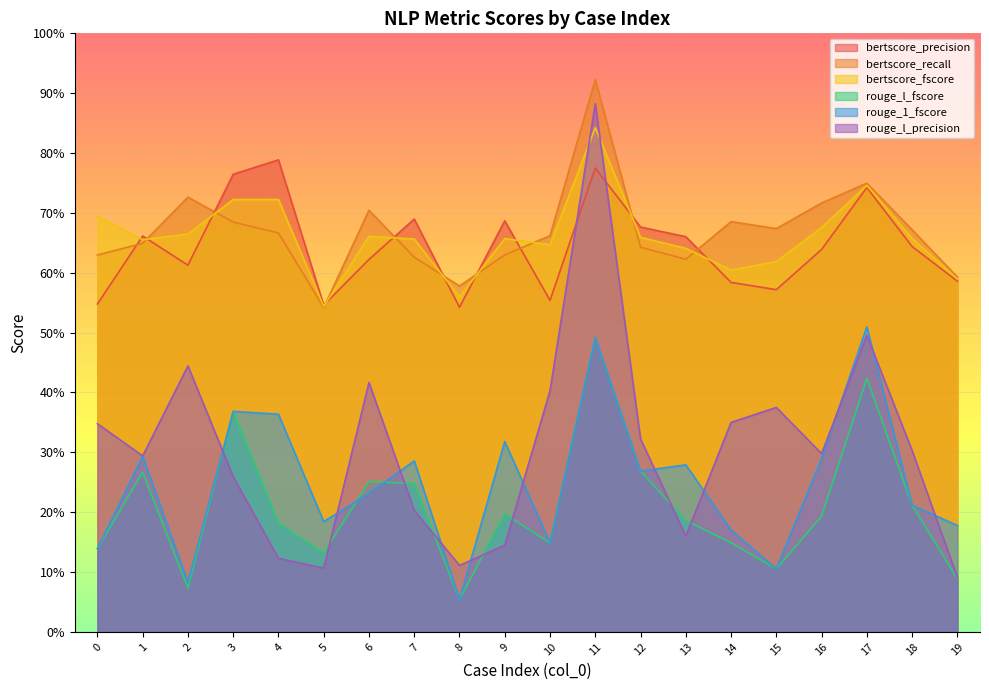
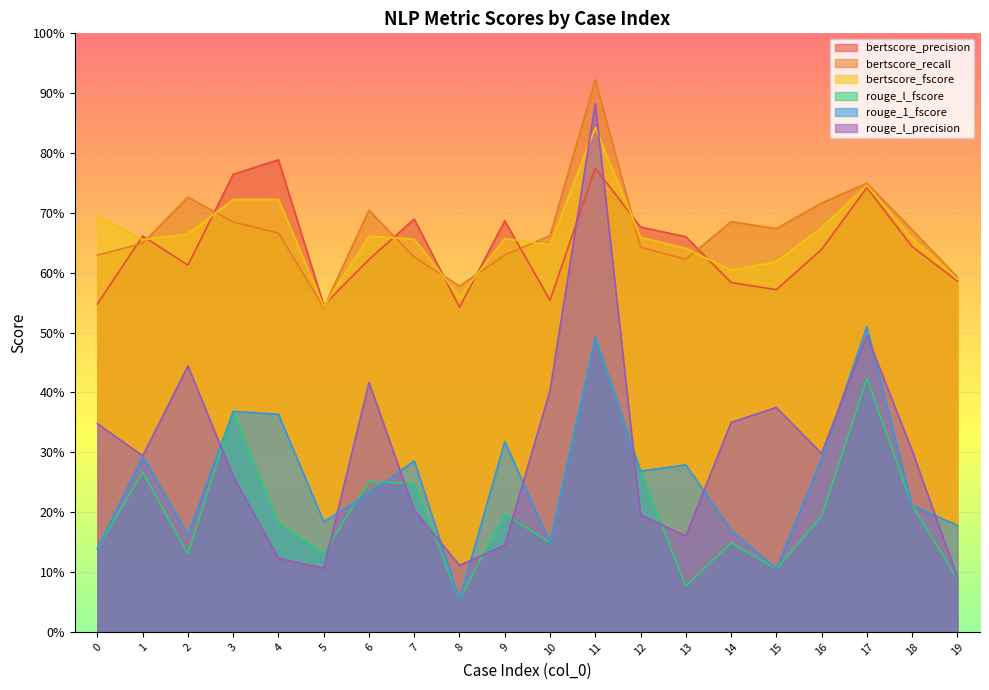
  {
    "bertscore_fscore": {
      "0": "69%",
      "1": "66%",
      "2": "66%",
      "3": "72%",
      "4": "72%",
      "6": "66%",
      "7": "66%",
      "8": "56%",
      "9": "66%",
      "10": "65%",
      "11": "84%",
      "12": "66%",
      "13": "64%",
      "14": "60%",
      "15": "62%",
      "16": "68%",
      "18": "66%"
    },
    "rouge_l_fscore": {
      "1": "27%",
-     "2": "7%",
+     "2": "13%",
      "4": "18%",
      "5": "13%",
      "6": "25%",
      "7": "25%",
      "9": "20%",
-     "13": "19%",
+     "13": "8%",
      "14": "15%",
      "16": "19%",
      "17": "42%"
    },
    "rouge_1_fscore": {
-     "2": "8%",
+     "2": "16%",
      "4": "36%",
      "5": "18%",
      "6": "23%",
      "7": "29%",
      "9": "32%",
      "13": "28%",
      "14": "17%",
      "16": "29%",
      "17": "51%",
      "19": "18%"
    },
    "rouge_l_precision": {
      "0": "35%",
      "2": "44%",
      "3": "26%",
      "4": "12%",
      "5": "11%",
      "6": "42%",
      "7": "20%",
      "8": "11%",
      "9": "14%",
      "10": "40%",
      "11": "88%",
-     "12": "32%",
+     "12": "20%",
      "13": "16%",
      "14": "35%",
      "15": "38%",
      "16": "30%",
      "17": "50%",
      "18": "30%"
    }
  }
